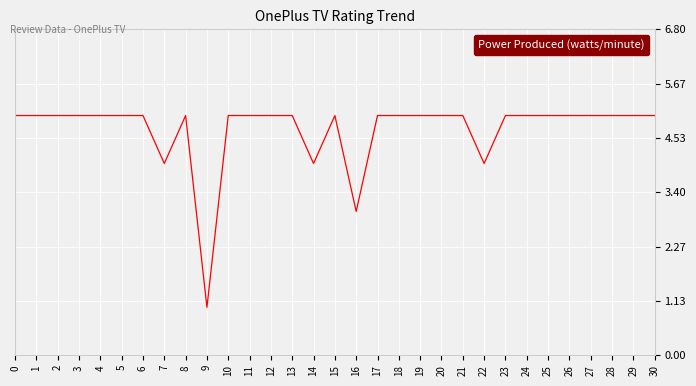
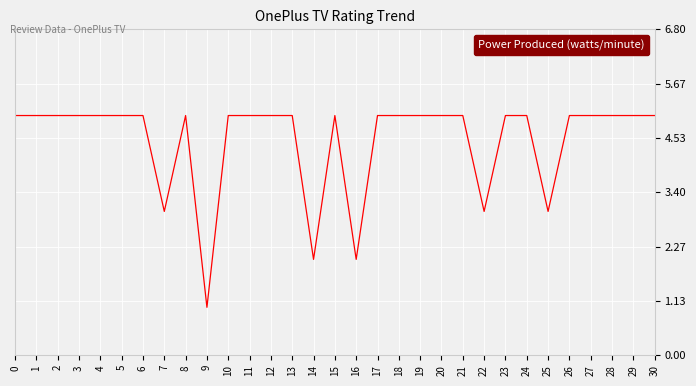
  {
    "0": 5,
    "1": 5,
    "2": 5,
    "3": 5,
    "4": 5,
    "5": 5,
    "6": 5,
-   "7": 4,
+   "7": 3,
    "8": 5,
    "9": 1,
    "10": 5,
    "11": 5,
    "12": 5,
    "13": 5,
-   "14": 4,
+   "14": 2,
    "15": 5,
-   "16": 3,
+   "16": 2,
    "17": 5,
    "18": 5,
    "19": 5,
    "20": 5,
    "21": 5,
-   "22": 4,
+   "22": 3,
    "23": 5,
    "24": 5,
-   "25": 5,
+   "25": 3,
    "26": 5,
    "27": 5,
    "28": 5,
    "29": 5,
    "30": 5
  }
